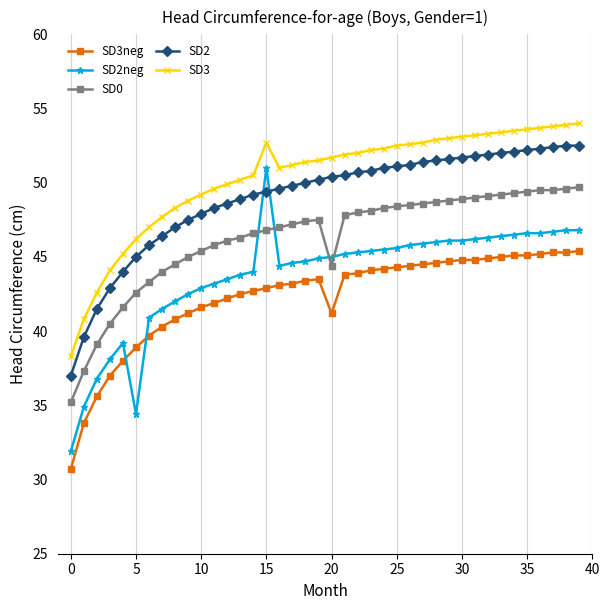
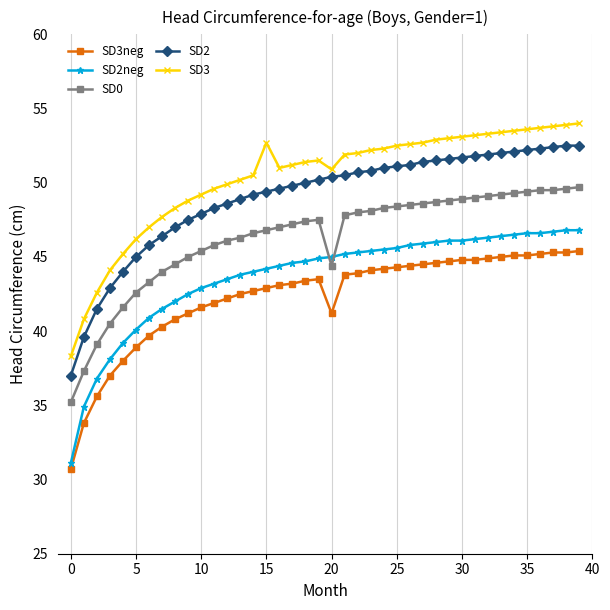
  {
    "SD3neg": {
      "0": 30.7,
      "5": 38.9,
      "10": 41.6,
      "15": 42.9,
      "20": 41.2,
      "25": 44.3,
      "30": 44.8,
      "35": 45.1
    },
    "SD2neg": {
-     "0": 31.9,
-     "5": 34.4,
+     "0": 31.1,
+     "5": 40.1,
      "10": 42.9,
-     "15": 51.0,
+     "15": 44.2,
      "20": 45.0,
      "25": 45.6,
      "30": 46.1,
      "35": 46.6
    },
    "SD0": {
      "0": 35.2,
      "5": 42.6,
      "10": 45.4,
      "15": 46.8,
      "20": 44.4,
      "25": 48.4,
      "30": 48.9,
      "35": 49.4
    },
    "SD2": {
      "0": 37.0,
      "5": 45.0,
      "10": 47.9,
      "15": 49.4,
      "20": 50.4,
      "25": 51.1,
      "30": 51.7,
      "35": 52.2
    },
    "SD3": {
      "0": 38.3,
      "5": 46.2,
      "10": 49.2,
      "15": 52.7,
-     "20": 51.7,
+     "20": 50.9,
      "25": 52.5,
      "30": 53.1,
      "35": 53.6
    }
  }
